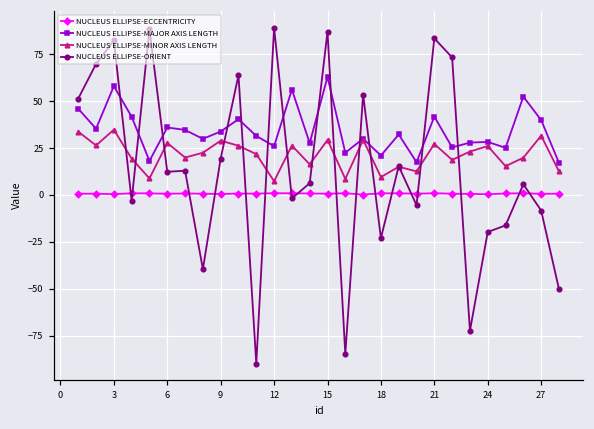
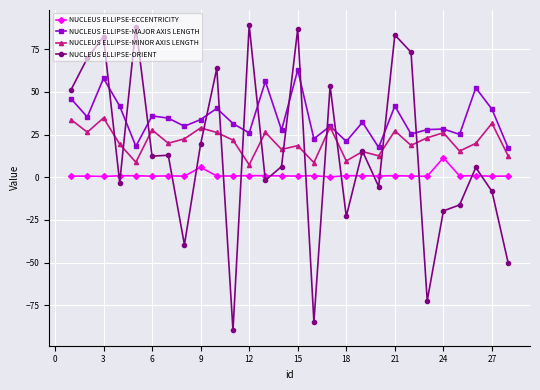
  {
    "NUCLEUS ELLIPSE-ECCENTRICITY": {
      "3": 0,
      "6": 1,
-     "9": 1,
+     "9": 6,
      "12": 1,
      "15": 1,
      "18": 1,
      "21": 1,
-     "24": 0,
+     "24": 11,
      "27": 1
    },
    "NUCLEUS ELLIPSE-MAJOR AXIS LENGTH": {
      "3": 58,
      "6": 36,
      "9": 34,
      "12": 26,
      "15": 63,
      "18": 21,
      "21": 42,
      "24": 28,
      "27": 40
    },
    "NUCLEUS ELLIPSE-MINOR AXIS LENGTH": {
      "3": 35,
      "6": 28,
      "9": 29,
      "12": 7,
-     "15": 29,
+     "15": 19,
      "18": 10,
      "21": 27,
      "24": 26,
      "27": 32
    },
    "NUCLEUS ELLIPSE-ORIENT": {
      "6": 12,
      "9": 19,
      "12": 89,
      "15": 87,
      "18": -23,
      "21": 83,
      "24": -20,
      "27": -8
    }
  }
